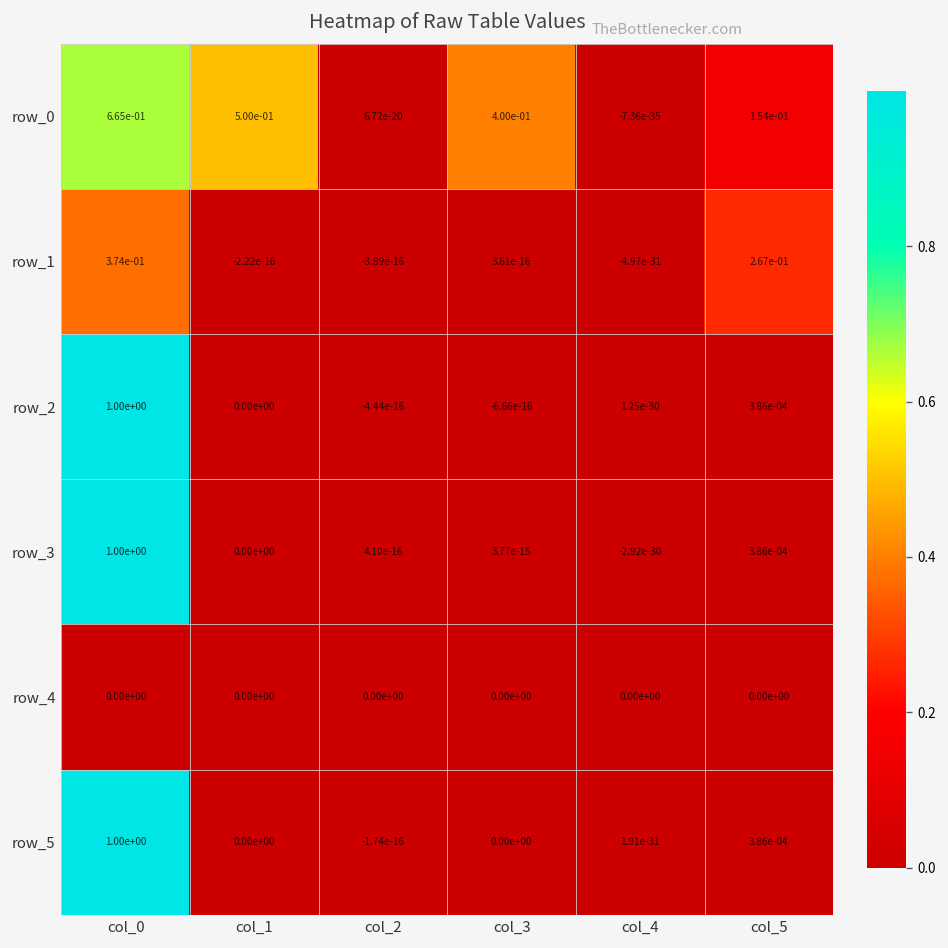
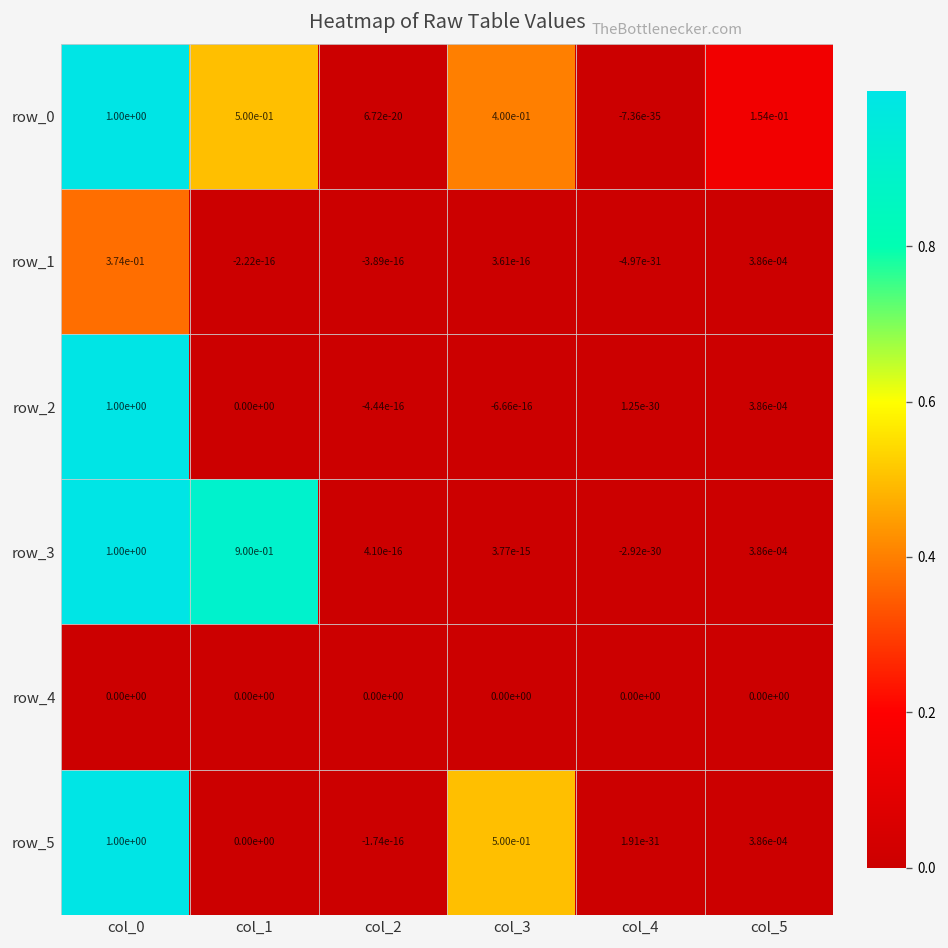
  {
    "row_0": {
-     "col_0": "6.65e-01",
+     "col_0": "1.00e+00",
      "col_1": "5.00e-01",
      "col_2": "6.72e-20",
      "col_3": "4.00e-01",
      "col_4": "-7.36e-35",
      "col_5": "1.54e-01"
    },
    "row_1": {
      "col_0": "3.74e-01",
      "col_1": "-2.22e-16",
      "col_2": "-3.89e-16",
      "col_3": "3.61e-16",
      "col_4": "-4.97e-31",
-     "col_5": "2.67e-01"
+     "col_5": "3.86e-04"
    },
    "row_2": {
      "col_0": "1.00e+00",
      "col_1": "0.00e+00",
      "col_2": "-4.44e-16",
      "col_3": "-6.66e-16",
      "col_4": "1.25e-30",
      "col_5": "3.86e-04"
    },
    "row_3": {
      "col_0": "1.00e+00",
-     "col_1": "0.00e+00",
+     "col_1": "9.00e-01",
      "col_2": "4.10e-16",
      "col_3": "3.77e-15",
      "col_4": "-2.92e-30",
      "col_5": "3.86e-04"
    },
    "row_4": {
      "col_0": "0.00e+00",
      "col_1": "0.00e+00",
      "col_2": "0.00e+00",
      "col_3": "0.00e+00",
      "col_4": "0.00e+00",
      "col_5": "0.00e+00"
    },
    "row_5": {
      "col_0": "1.00e+00",
      "col_1": "0.00e+00",
      "col_2": "-1.74e-16",
-     "col_3": "0.00e+00",
+     "col_3": "5.00e-01",
      "col_4": "1.91e-31",
      "col_5": "3.86e-04"
    }
  }
